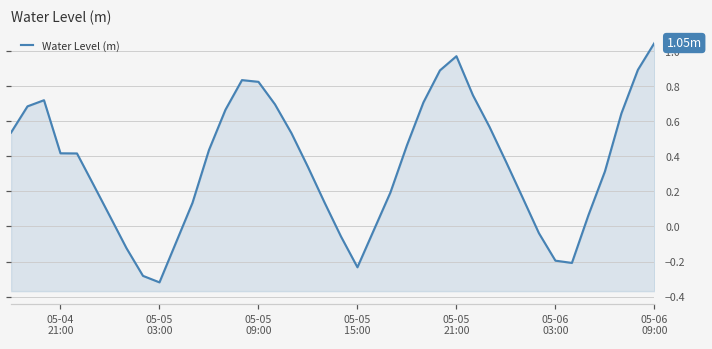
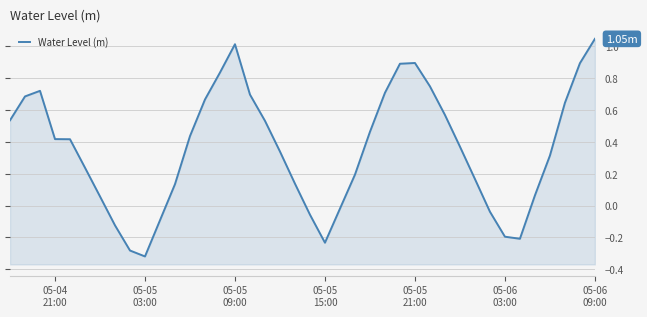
  {
    "05-04 21:00": 0.42,
    "05-05 03:00": -0.32,
-   "05-05 09:00": 0.83,
+   "05-05 09:00": 1.01,
    "05-05 15:00": -0.23,
-   "05-05 21:00": 0.97,
+   "05-05 21:00": 0.90,
    "05-06 03:00": -0.20
  }
